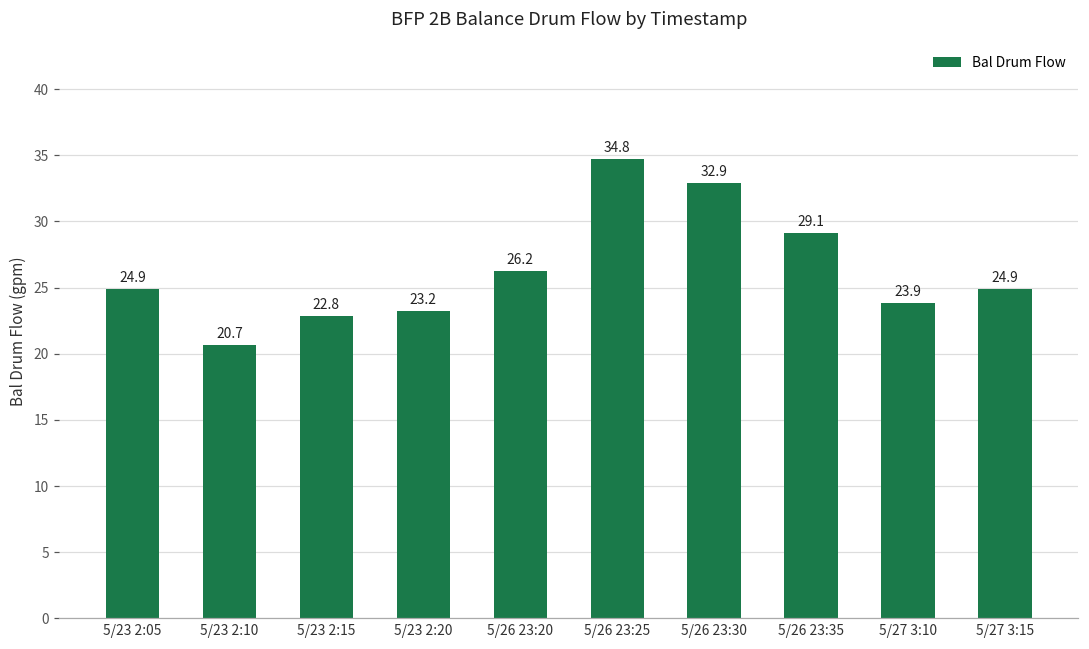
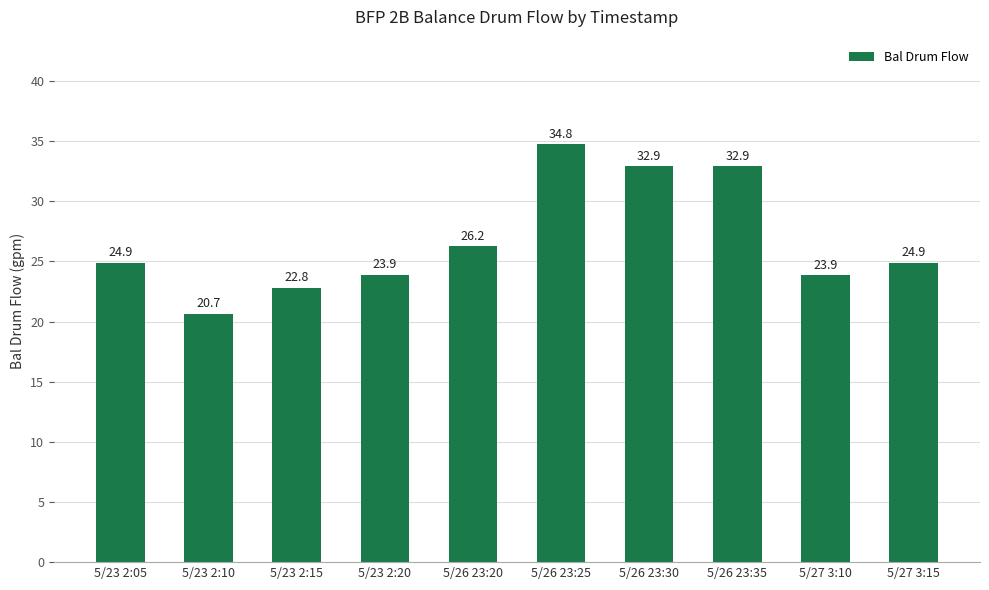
  {
    "5/23 2:05": 24.9,
    "5/23 2:10": 20.7,
    "5/23 2:15": 22.8,
-   "5/23 2:20": 23.2,
+   "5/23 2:20": 23.9,
    "5/26 23:20": 26.2,
    "5/26 23:25": 34.8,
    "5/26 23:30": 32.9,
-   "5/26 23:35": 29.1,
+   "5/26 23:35": 32.9,
    "5/27 3:10": 23.9,
    "5/27 3:15": 24.9
  }
